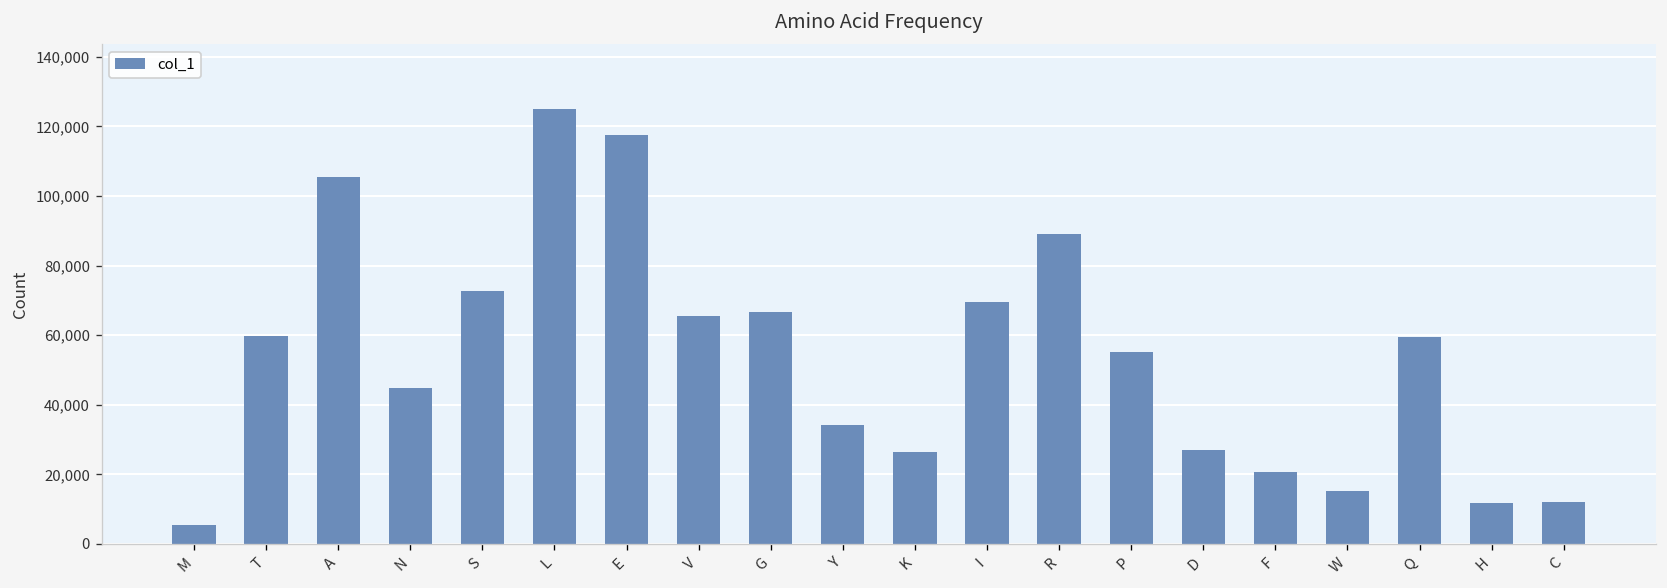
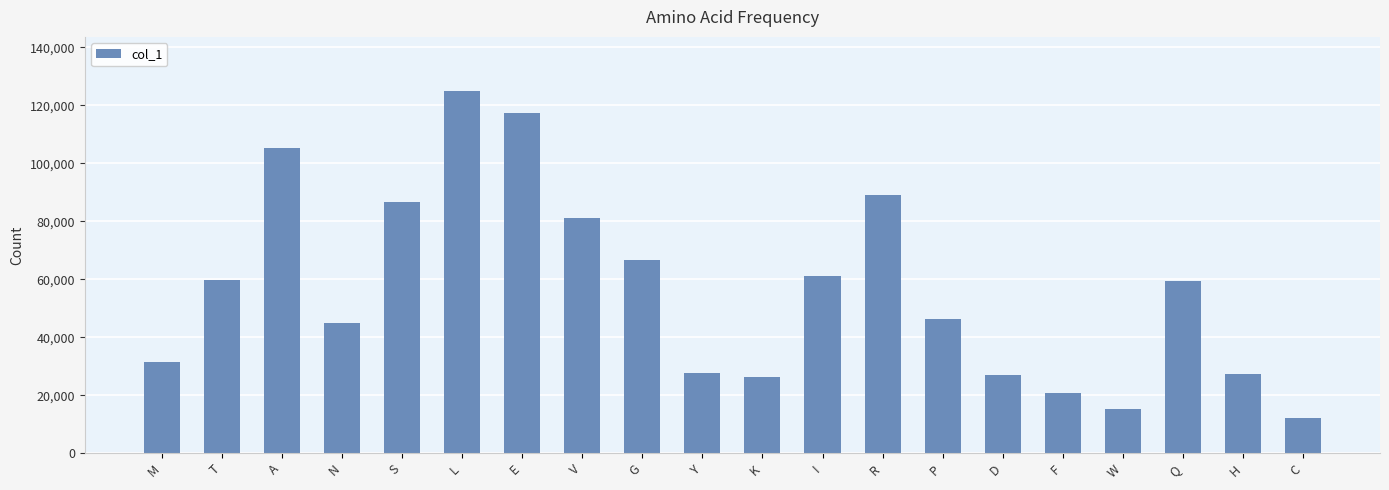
  {
-   "M": "6,000",
+   "M": "31,000",
    "T": "60,000",
    "A": "105,000",
    "N": "45,000",
-   "S": "73,000",
+   "S": "87,000",
    "L": "125,000",
    "E": "117,000",
-   "V": "65,000",
+   "V": "81,000",
    "G": "67,000",
-   "Y": "34,000",
+   "Y": "28,000",
    "K": "26,000",
-   "I": "70,000",
+   "I": "61,000",
    "R": "89,000",
-   "P": "55,000",
+   "P": "46,000",
    "D": "27,000",
    "F": "21,000",
    "W": "15,000",
    "Q": "60,000",
-   "H": "12,000",
+   "H": "28,000",
    "C": "12,000"
  }
